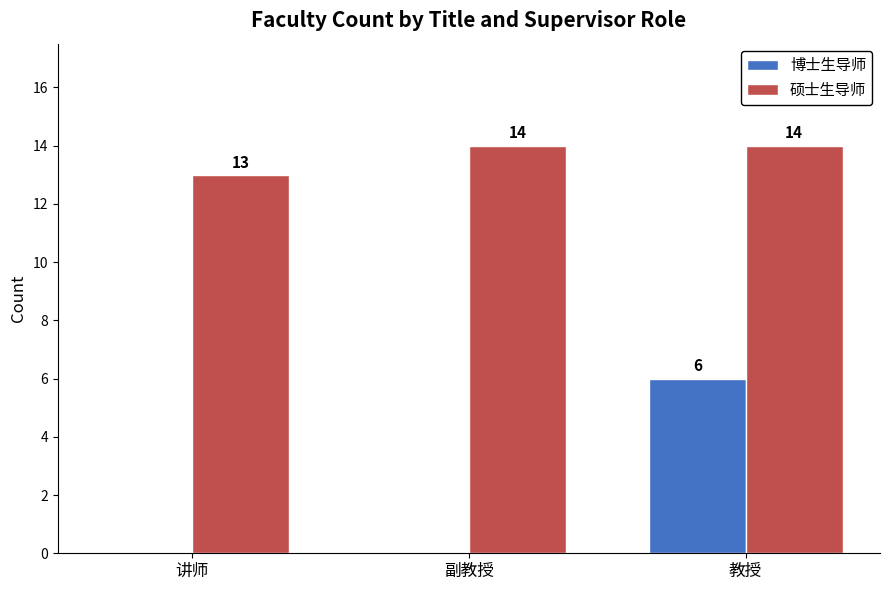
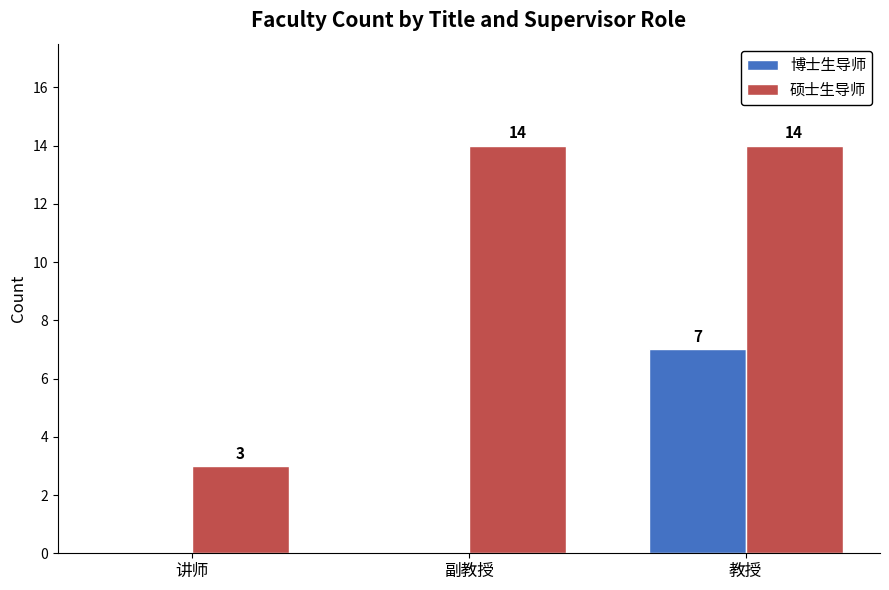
  {
    "博士生导师": {
-     "教授": 6
+     "教授": 7
    },
    "硕士生导师": {
-     "讲师": 13,
+     "讲师": 3,
      "副教授": 14,
      "教授": 14
    }
  }
